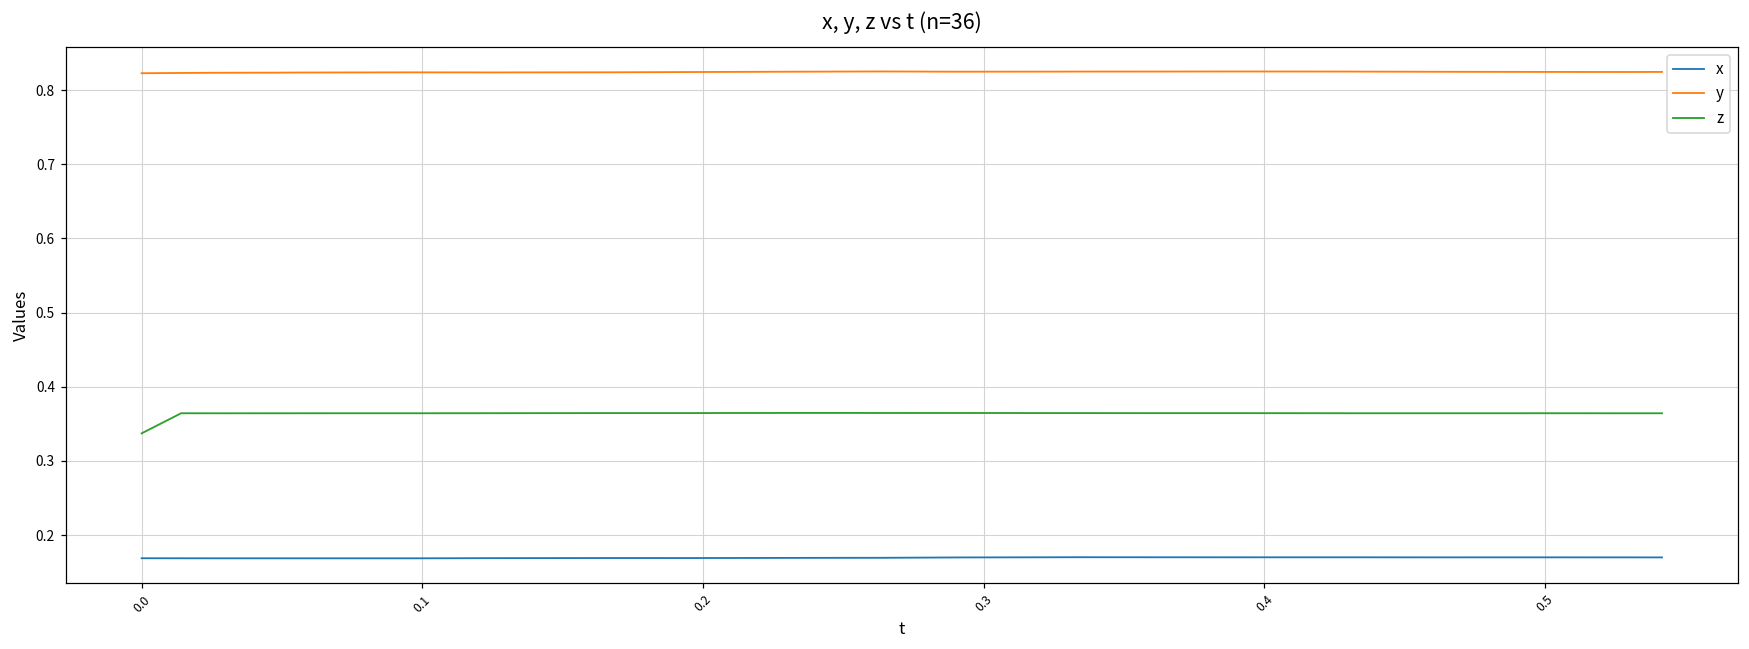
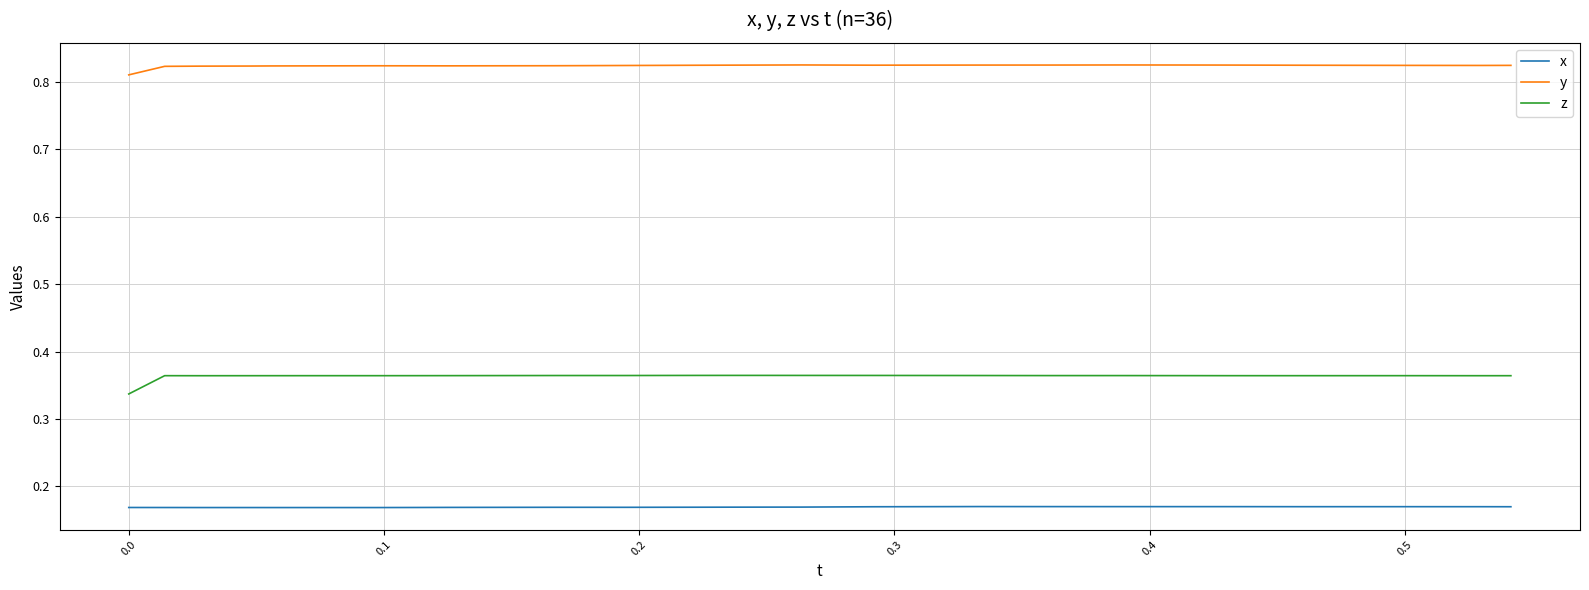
  {
    "x": {
      "0.0": 0.17
    },
    "y": {
-     "0.0": 0.82
+     "0.0": 0.81
    },
    "z": {
      "0.0": 0.34
    }
  }
